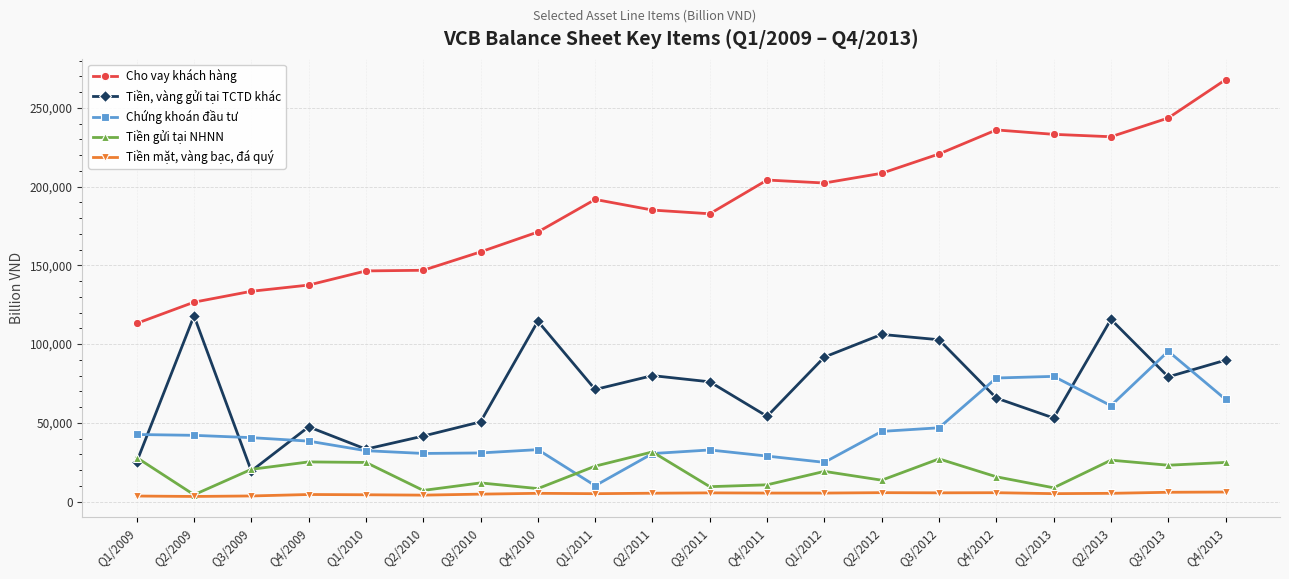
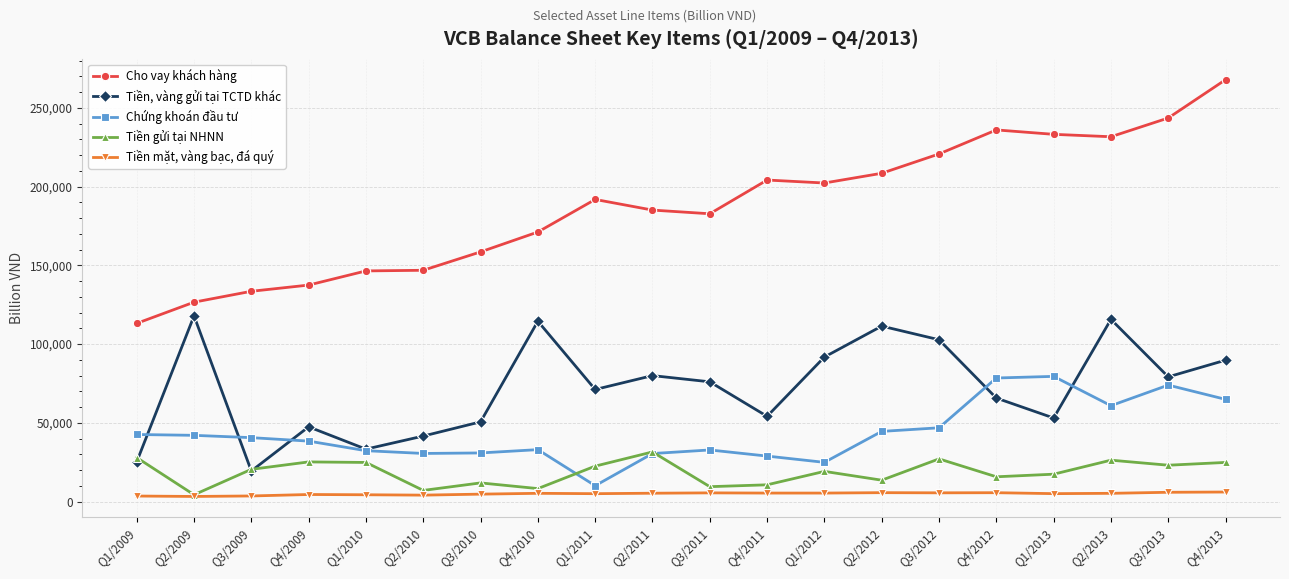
  {
    "Tiền, vàng gửi tại TCTD khác": {
      "Q1/2009": "25,000",
      "Q2/2009": "118,000",
      "Q4/2009": "47,000",
      "Q2/2010": "42,000",
      "Q3/2010": "51,000",
      "Q4/2010": "114,000",
      "Q1/2011": "71,000",
      "Q2/2011": "80,000",
      "Q3/2011": "76,000",
      "Q4/2011": "54,000",
      "Q1/2012": "92,000",
-     "Q2/2012": "106,000",
+     "Q2/2012": "111,000",
      "Q3/2012": "103,000",
      "Q4/2012": "66,000",
      "Q1/2013": "53,000",
      "Q2/2013": "116,000",
      "Q3/2013": "79,000",
      "Q4/2013": "90,000"
    },
    "Chứng khoán đầu tư": {
      "Q1/2009": "43,000",
      "Q2/2009": "42,000",
      "Q3/2009": "41,000",
      "Q4/2009": "38,000",
      "Q2/2010": "31,000",
      "Q3/2010": "31,000",
      "Q4/2010": "33,000",
      "Q1/2011": "10,000",
      "Q3/2011": "33,000",
      "Q4/2011": "29,000",
      "Q1/2012": "25,000",
      "Q2/2012": "45,000",
      "Q3/2012": "47,000",
      "Q4/2012": "78,000",
      "Q1/2013": "79,000",
      "Q2/2013": "61,000",
-     "Q3/2013": "95,000",
+     "Q3/2013": "74,000",
      "Q4/2013": "65,000"
    },
    "Tiền gửi tại NHNN": {
      "Q1/2009": "28,000",
      "Q4/2009": "25,000",
      "Q1/2010": "25,000",
      "Q2/2010": "7,000",
      "Q3/2010": "12,000",
      "Q4/2010": "8,000",
      "Q1/2011": "22,000",
      "Q3/2011": "9,000",
      "Q4/2011": "11,000",
      "Q1/2012": "19,000",
      "Q2/2012": "14,000",
      "Q3/2012": "27,000",
      "Q4/2012": "16,000",
-     "Q1/2013": "9,000",
+     "Q1/2013": "17,000",
      "Q2/2013": "26,000",
      "Q3/2013": "23,000",
      "Q4/2013": "25,000"
    }
  }
